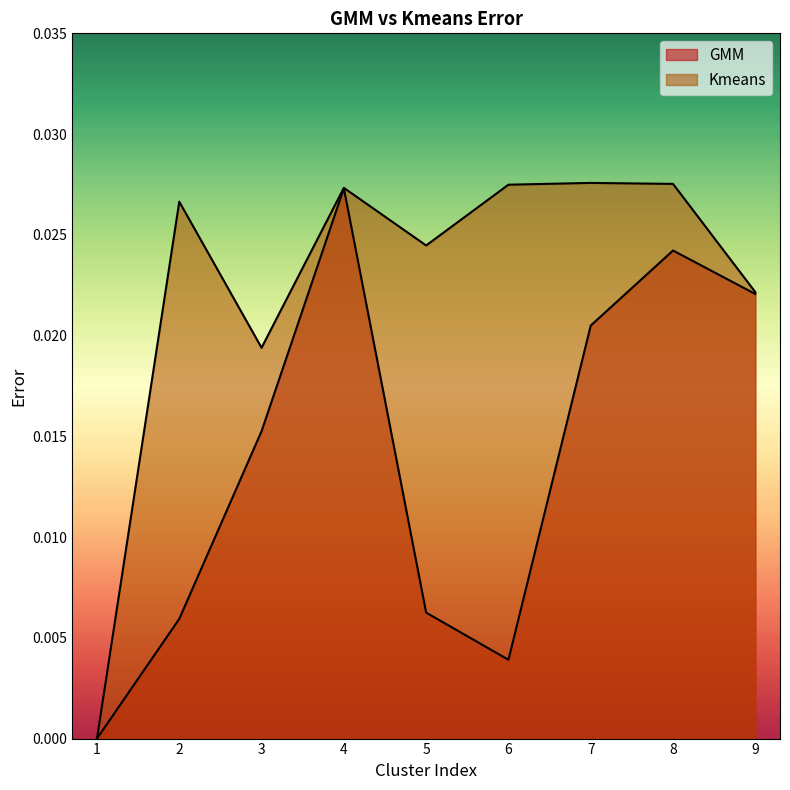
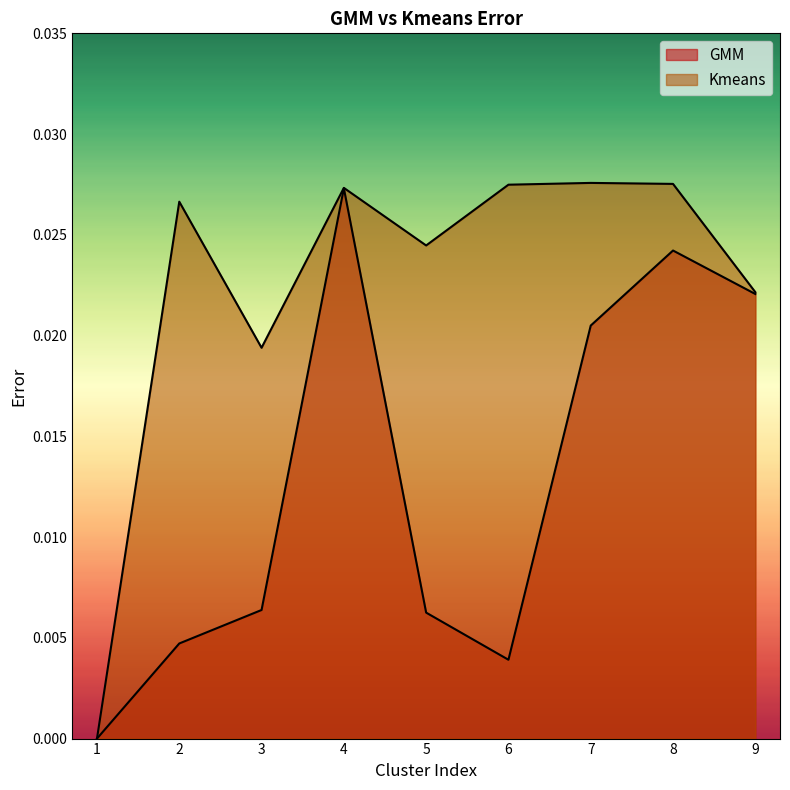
  {
    "GMM": {
-     "2": 0.0059,
-     "3": 0.0153,
+     "2": 0.0047,
+     "3": 0.0064,
      "5": 0.0063,
      "6": 0.0039,
      "7": 0.0205,
      "8": 0.0242
    },
    "Kmeans": {
      "2": 0.0266,
      "3": 0.0194,
      "5": 0.0245,
      "6": 0.0275,
      "7": 0.0276,
      "8": 0.0275
    }
  }
